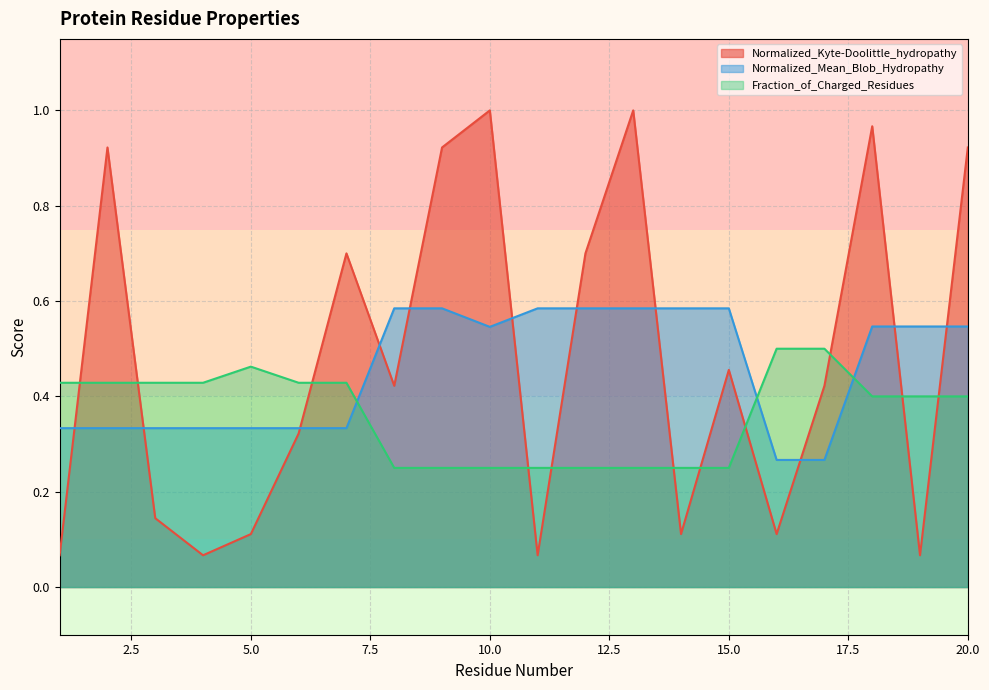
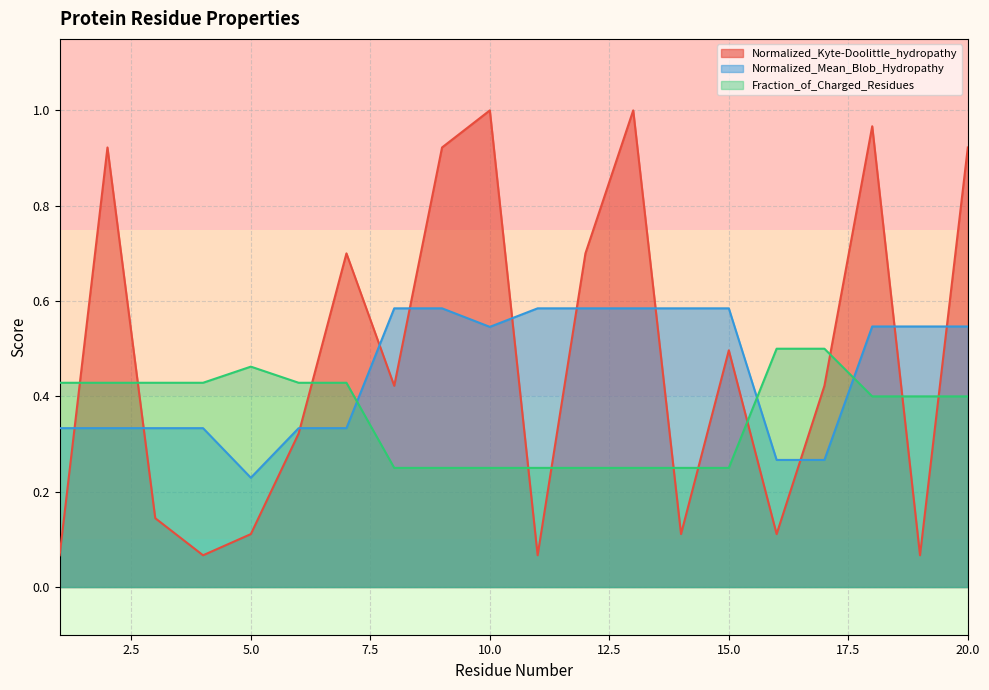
  {
    "Normalized_Kyte-Doolittle_hydropathy": {
      "5.0": 0.11,
      "10.0": 1.00,
-     "15.0": 0.46,
+     "15.0": 0.50,
      "20.0": 0.92
    },
    "Normalized_Mean_Blob_Hydropathy": {
-     "5.0": 0.33,
+     "5.0": 0.23,
      "10.0": 0.55,
      "15.0": 0.58,
      "20.0": 0.55
    },
    "Fraction_of_Charged_Residues": {
      "5.0": 0.46,
      "10.0": 0.25,
      "15.0": 0.25,
      "20.0": 0.40
    }
  }
